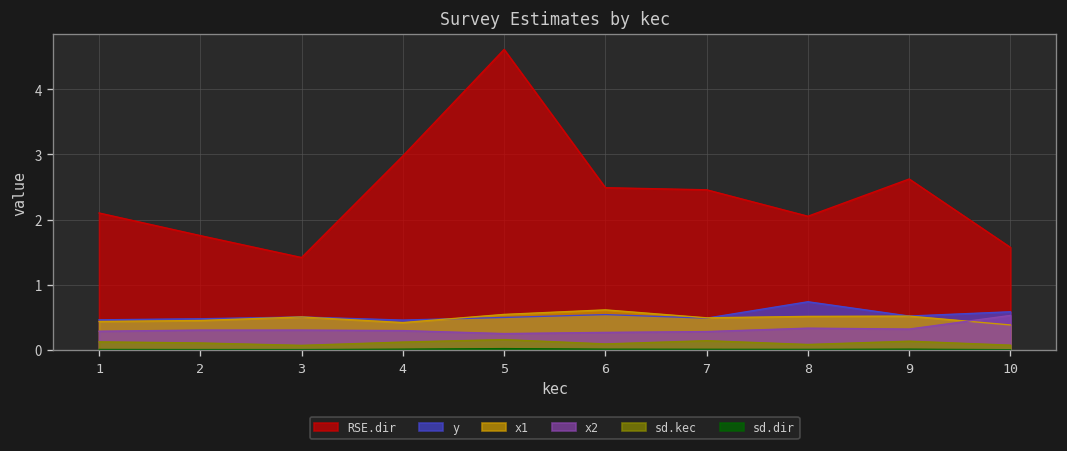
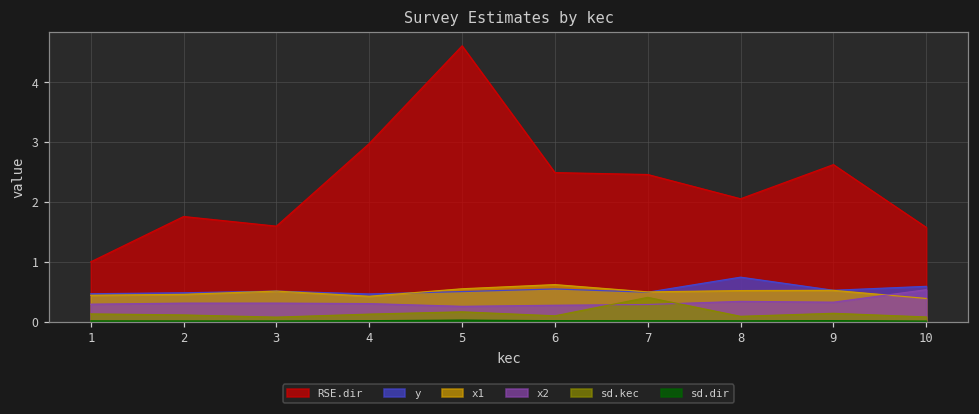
  {
    "RSE.dir": {
-     "1": 2.1,
+     "1": 1.0,
      "2": 1.8,
-     "3": 1.4,
+     "3": 1.6,
      "4": 3.0,
      "5": 4.6,
      "6": 2.5,
      "7": 2.5,
      "8": 2.1,
      "9": 2.6,
      "10": 1.6
    },
    "y": {
      "5": 0.5,
      "6": 0.5,
      "8": 0.7,
      "10": 0.6
    },
    "x1": {
      "5": 0.5,
      "6": 0.6,
      "8": 0.5,
      "10": 0.4
    },
    "x2": {
      "1": 0.3,
      "2": 0.3,
      "3": 0.3,
      "4": 0.3,
      "5": 0.3,
      "6": 0.3,
      "7": 0.3,
      "8": 0.3,
      "9": 0.3,
      "10": 0.5
    },
    "sd.kec": {
      "1": 0.1,
      "2": 0.1,
      "3": 0.1,
      "4": 0.1,
      "5": 0.2,
      "6": 0.1,
-     "7": 0.1,
+     "7": 0.4,
      "8": 0.1,
      "9": 0.1,
      "10": 0.1
    },
    "sd.dir": {
      "1": 0.0,
      "2": 0.0,
      "3": 0.0,
      "4": 0.0,
      "5": 0.0,
      "6": 0.0,
      "7": 0.0,
      "8": 0.0,
      "9": 0.0,
      "10": 0.0
    }
  }
